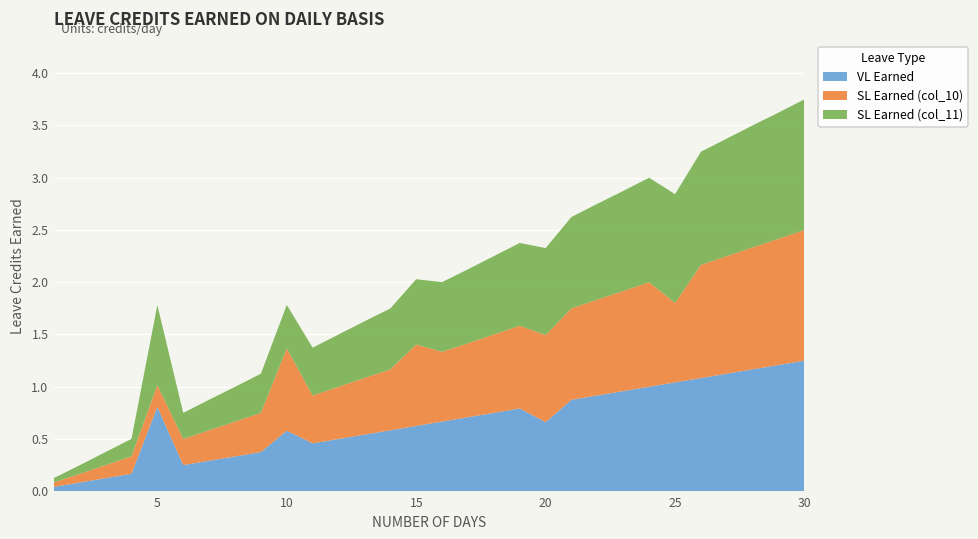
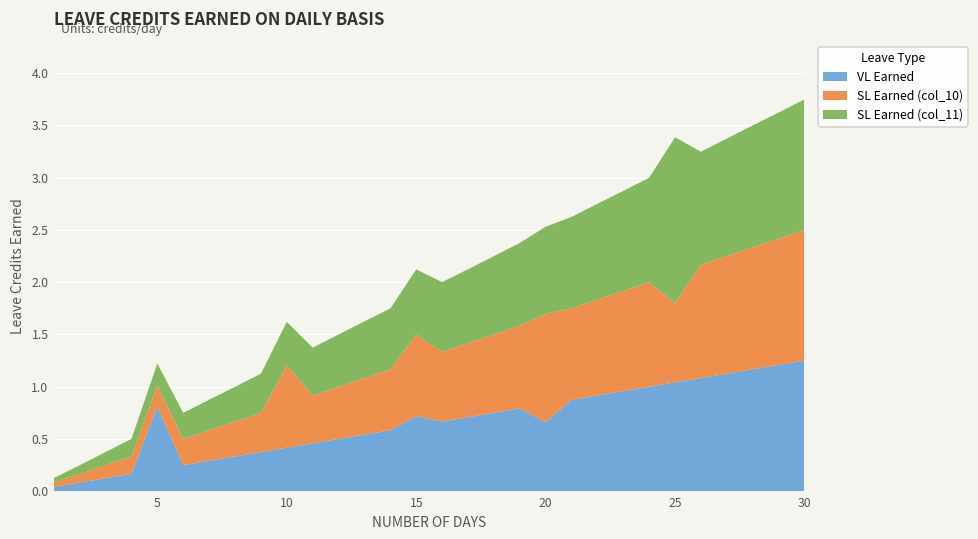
  {
    "VL Earned": {
      "5": 0.8,
-     "10": 0.6,
-     "15": 0.6,
+     "10": 0.4,
+     "15": 0.7,
      "20": 0.7,
      "25": 1.0,
      "30": 1.3
    },
    "SL Earned (col_10)": {
      "5": 0.2,
      "10": 0.8,
      "15": 0.8,
-     "20": 0.8,
+     "20": 1.0,
      "25": 0.8,
      "30": 1.3
    },
    "SL Earned (col_11)": {
-     "5": 0.8,
+     "5": 0.2,
      "10": 0.4,
      "15": 0.6,
      "20": 0.8,
-     "25": 1.0,
+     "25": 1.6,
      "30": 1.3
    }
  }
